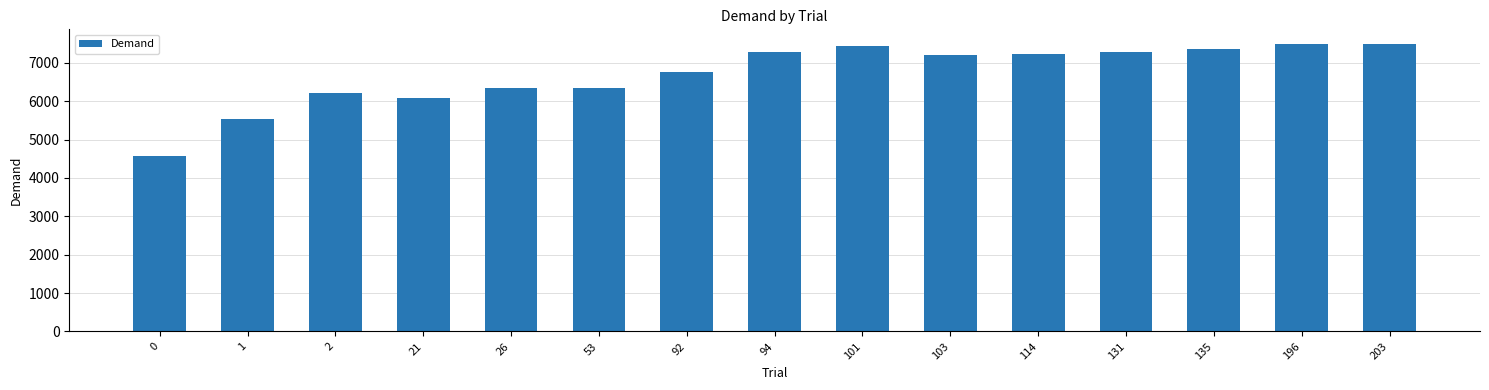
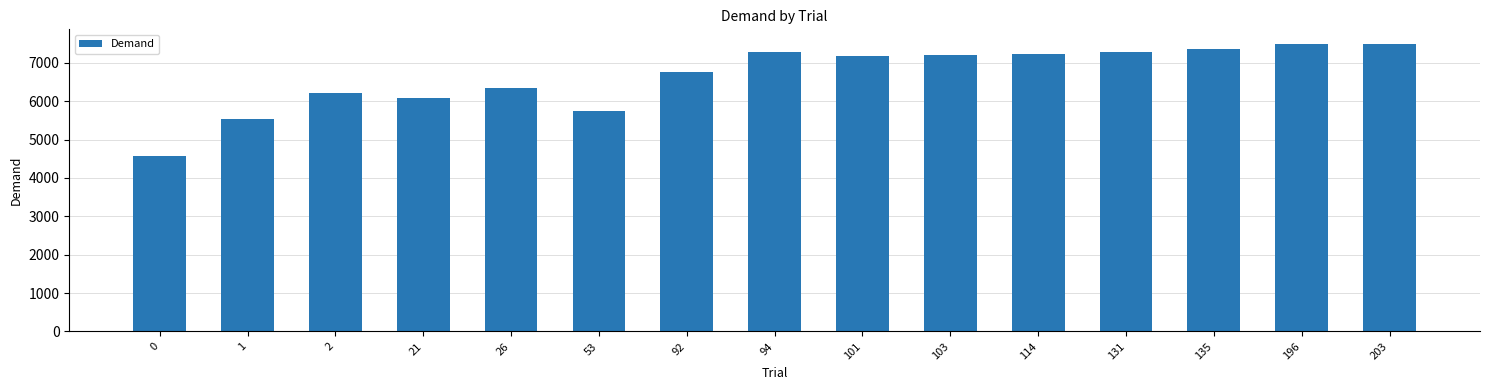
  {
    "0": 4600,
    "1": 5500,
    "2": 6200,
    "21": 6100,
    "26": 6300,
-   "53": 6300,
+   "53": 5800,
    "92": 6800,
    "94": 7300,
-   "101": 7400,
+   "101": 7200,
    "103": 7200,
    "114": 7200,
    "131": 7300,
    "135": 7400,
    "196": 7500,
    "203": 7500
  }
